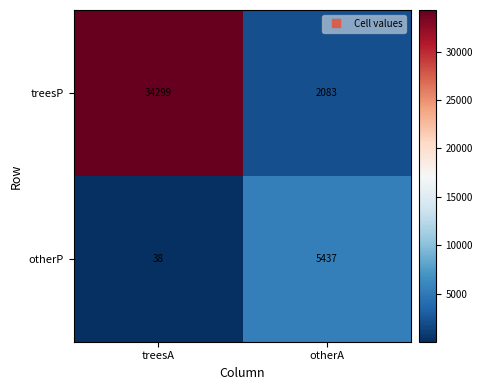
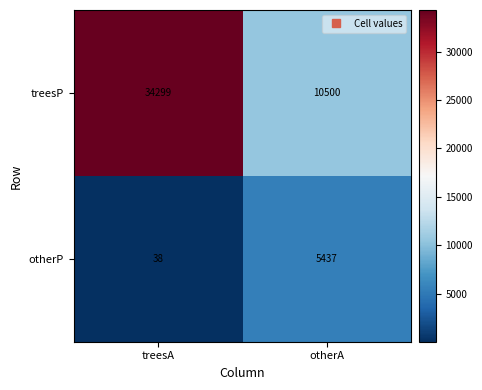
  {
    "treesP": {
-     "otherA": 2083
+     "otherA": 10500
    }
  }
